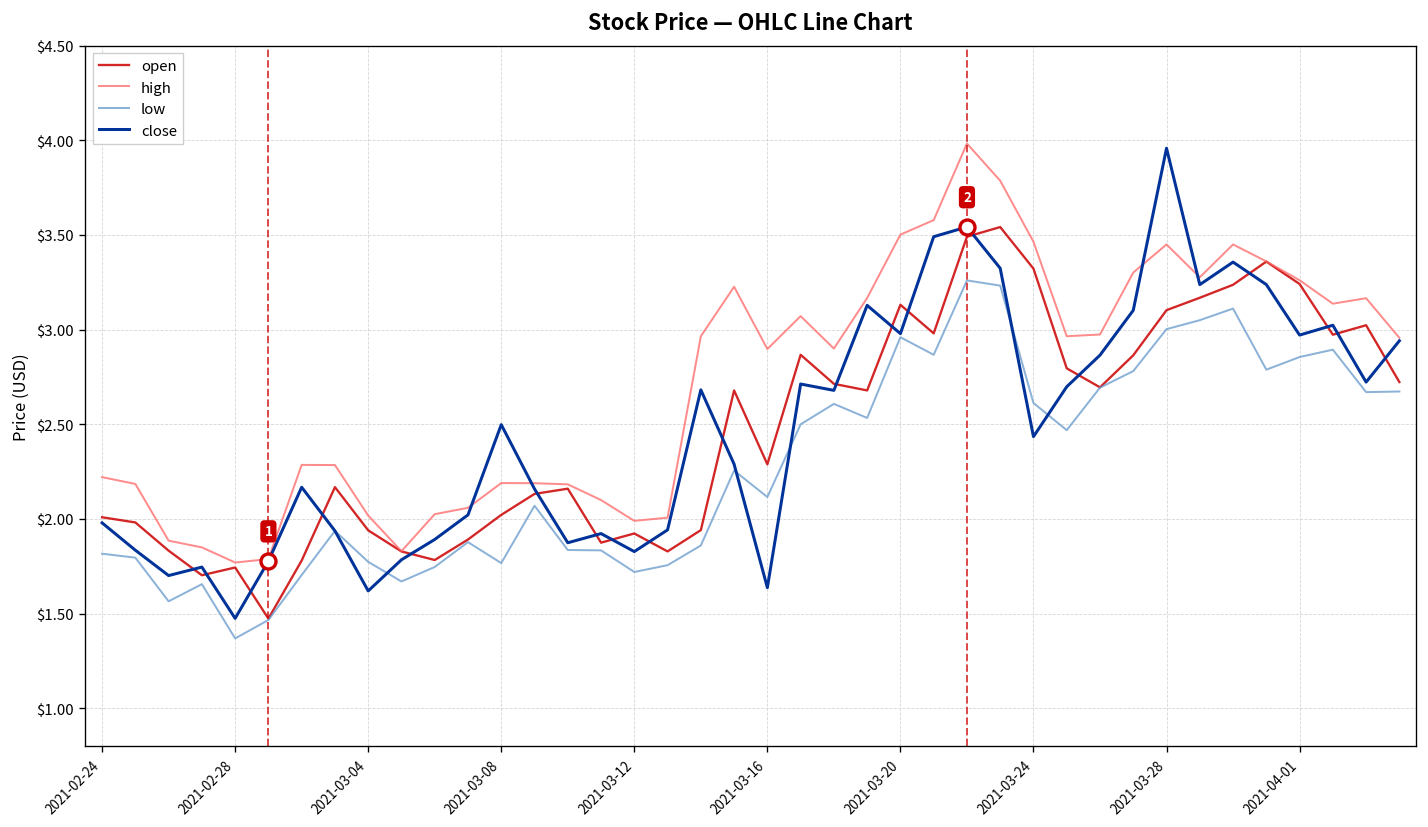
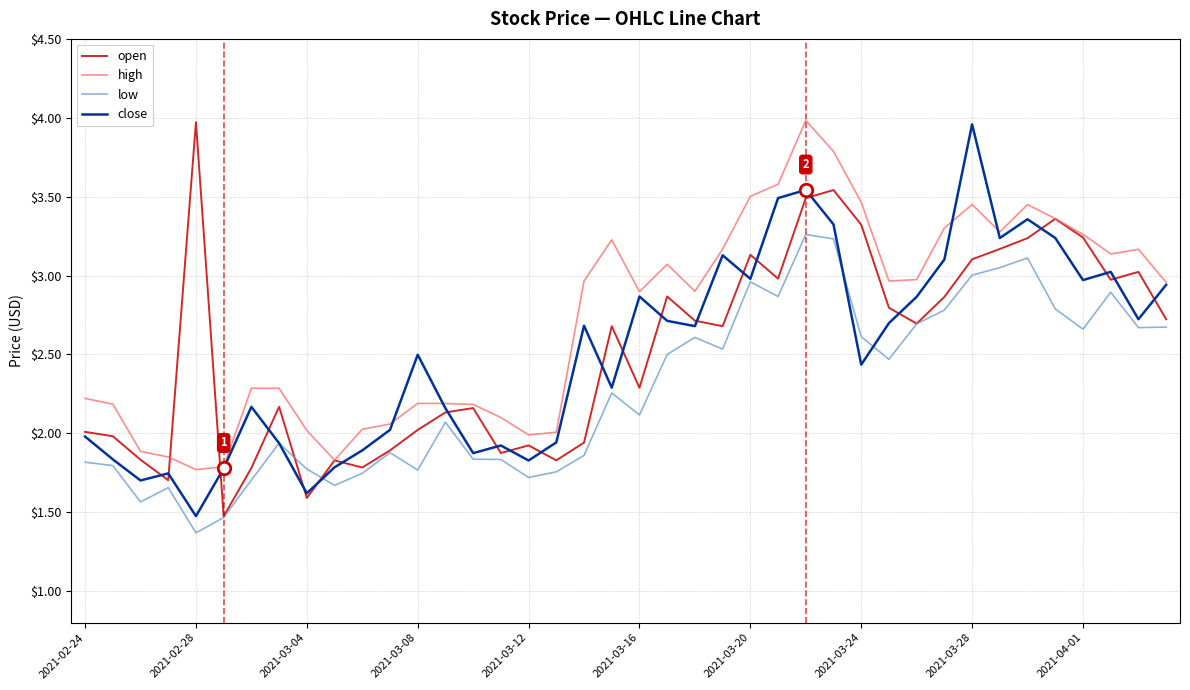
  {
    "open": {
      "2021-02-24": "$2.01",
-     "2021-02-28": "$1.74",
-     "2021-03-04": "$1.94",
+     "2021-02-28": "$3.97",
+     "2021-03-04": "$1.59",
      "2021-03-08": "$2.02",
      "2021-03-12": "$1.92",
      "2021-03-16": "$2.29",
      "2021-03-20": "$3.13",
      "2021-03-24": "$3.32",
      "2021-03-28": "$3.10",
      "2021-04-01": "$3.24"
    },
    "high": {
      "2021-02-24": "$2.22",
      "2021-02-28": "$1.77",
      "2021-03-04": "$2.02",
      "2021-03-08": "$2.19",
      "2021-03-12": "$1.99",
      "2021-03-16": "$2.90",
      "2021-03-20": "$3.50",
      "2021-03-24": "$3.46",
      "2021-03-28": "$3.45",
      "2021-04-01": "$3.26"
    },
    "low": {
      "2021-02-24": "$1.82",
      "2021-02-28": "$1.37",
      "2021-03-04": "$1.77",
      "2021-03-08": "$1.77",
      "2021-03-12": "$1.72",
      "2021-03-16": "$2.12",
      "2021-03-20": "$2.96",
      "2021-03-24": "$2.61",
      "2021-03-28": "$3.00",
-     "2021-04-01": "$2.86"
+     "2021-04-01": "$2.66"
    },
    "close": {
      "2021-02-24": "$1.98",
      "2021-02-28": "$1.48",
      "2021-03-04": "$1.62",
      "2021-03-08": "$2.50",
      "2021-03-12": "$1.83",
-     "2021-03-16": "$1.64",
+     "2021-03-16": "$2.87",
      "2021-03-20": "$2.98",
      "2021-03-24": "$2.44",
      "2021-03-28": "$3.96",
      "2021-04-01": "$2.97"
    }
  }
